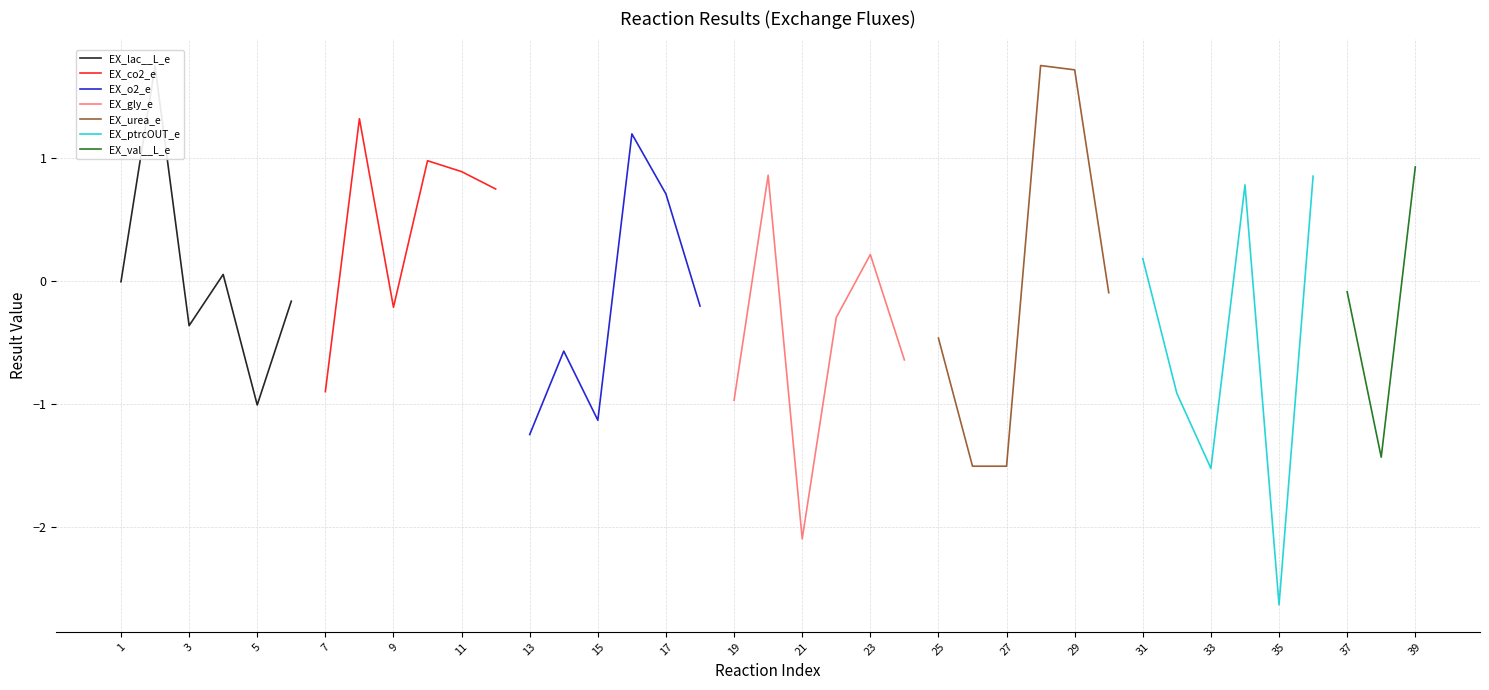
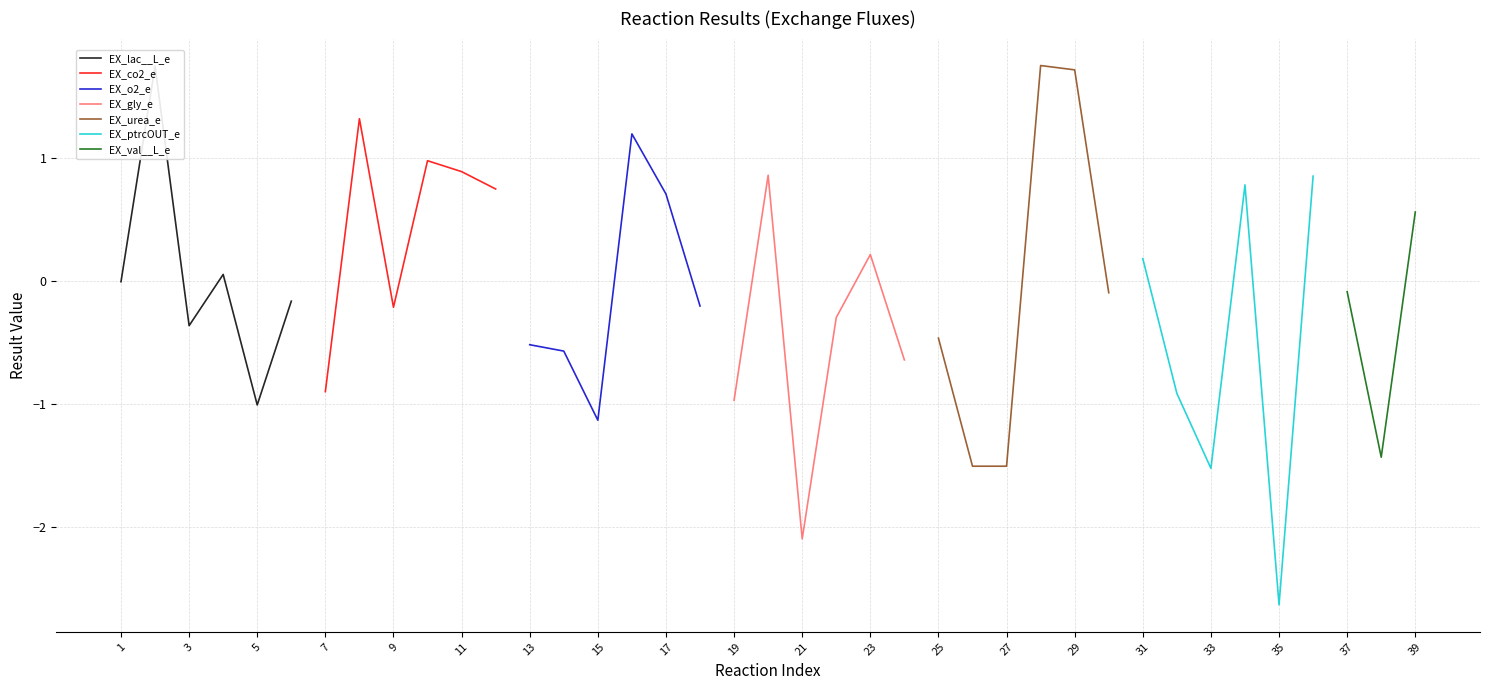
  {
    "EX_lac__L_e": {
      "1": -0.01,
      "3": -0.36,
      "5": -1.01
    },
    "EX_co2_e": {
      "7": -0.90,
      "9": -0.22,
      "11": 0.89
    },
    "EX_o2_e": {
-     "13": -1.25,
+     "13": -0.52,
      "15": -1.13,
      "17": 0.71
    },
    "EX_gly_e": {
      "19": -0.97,
      "21": -2.10,
      "23": 0.21
    },
    "EX_urea_e": {
      "25": -0.47,
      "27": -1.51,
      "29": 1.71
    },
    "EX_ptrcOUT_e": {
      "31": 0.18,
      "33": -1.52,
      "35": -2.63
    },
    "EX_val__L_e": {
      "37": -0.09,
-     "39": 0.93
+     "39": 0.56
    }
  }
